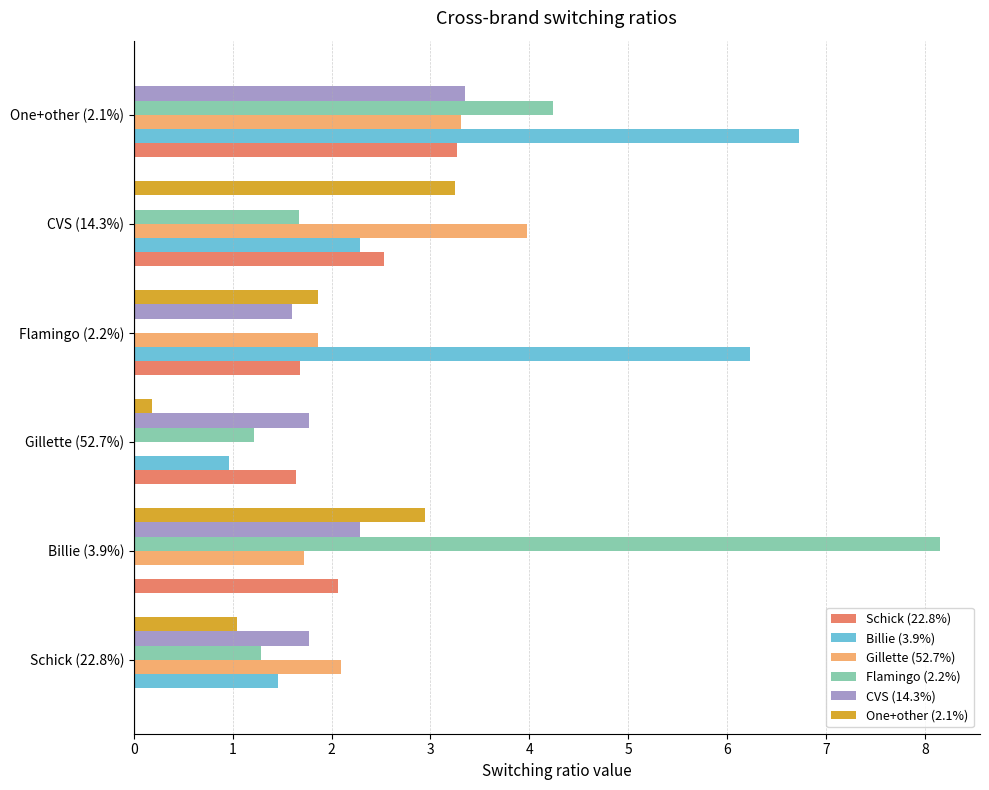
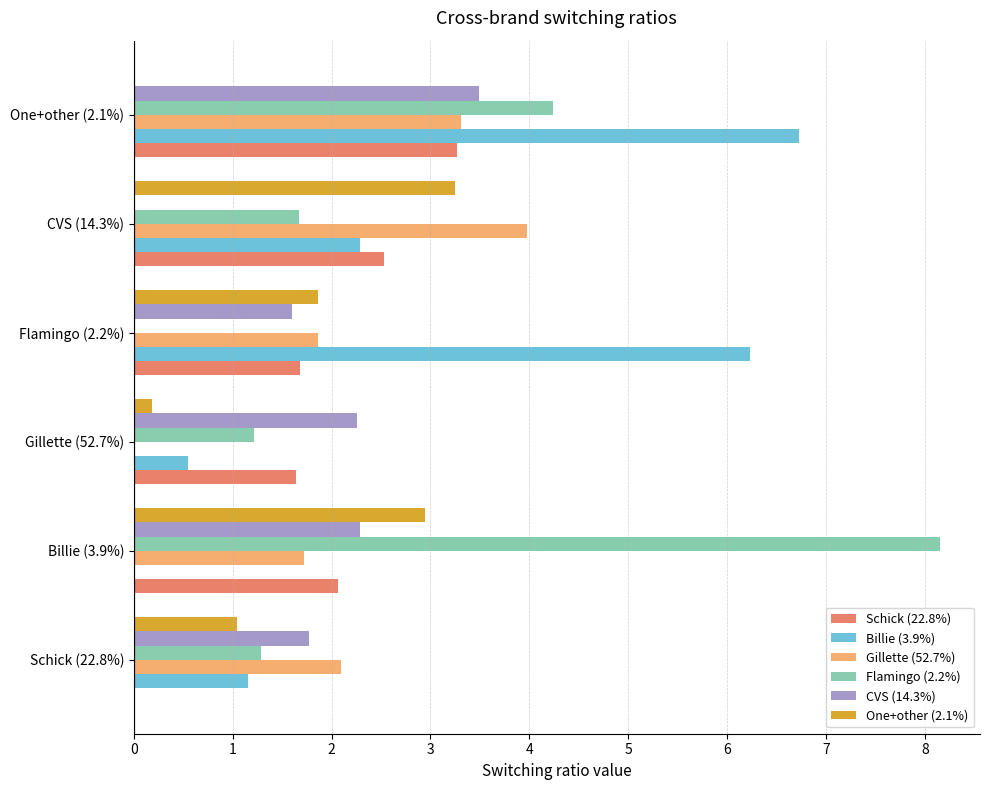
  {
    "Billie (3.9%)": {
      "One+other (2.1%)": 6.7,
      "CVS (14.3%)": 2.3,
      "Flamingo (2.2%)": 6.2,
-     "Gillette (52.7%)": 1.0,
+     "Gillette (52.7%)": 0.5,
      "Billie (3.9%)": 0.0,
-     "Schick (22.8%)": 1.5
+     "Schick (22.8%)": 1.2
    },
    "Flamingo (2.2%)": {
      "One+other (2.1%)": 4.2,
      "CVS (14.3%)": 1.7,
      "Flamingo (2.2%)": 0.0,
      "Gillette (52.7%)": 1.2,
      "Billie (3.9%)": 8.1,
      "Schick (22.8%)": 1.3
    },
    "CVS (14.3%)": {
-     "One+other (2.1%)": 3.4,
+     "One+other (2.1%)": 3.5,
      "CVS (14.3%)": 0.0,
      "Flamingo (2.2%)": 1.6,
-     "Gillette (52.7%)": 1.8,
+     "Gillette (52.7%)": 2.3,
      "Billie (3.9%)": 2.3,
      "Schick (22.8%)": 1.8
    },
    "One+other (2.1%)": {
      "One+other (2.1%)": 0.0,
      "CVS (14.3%)": 3.3,
      "Flamingo (2.2%)": 1.9,
      "Gillette (52.7%)": 0.2,
      "Billie (3.9%)": 2.9,
      "Schick (22.8%)": 1.0
    }
  }
